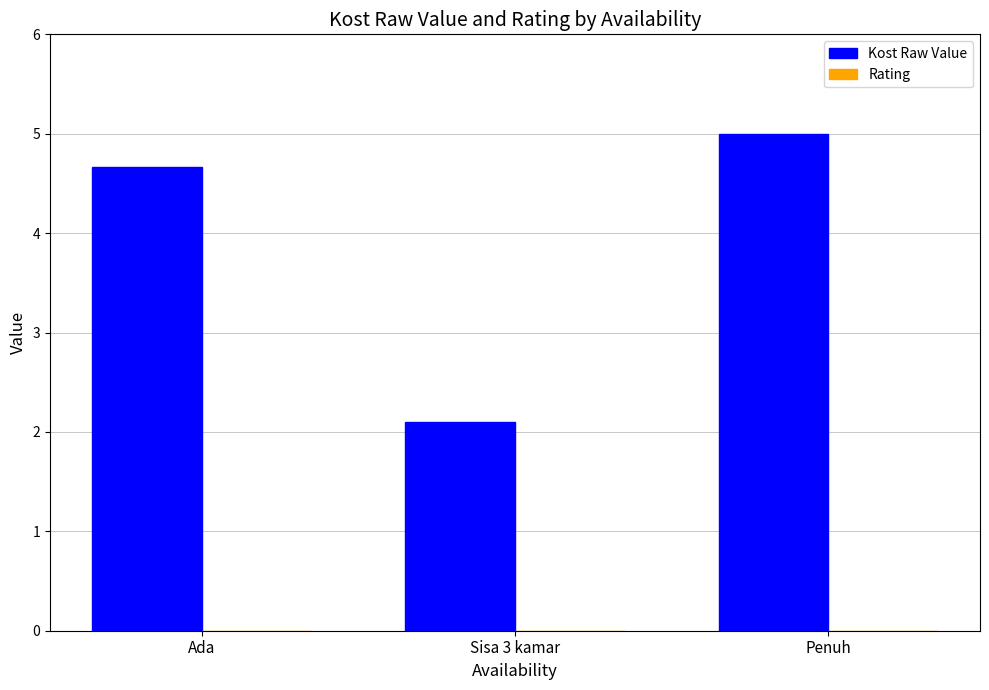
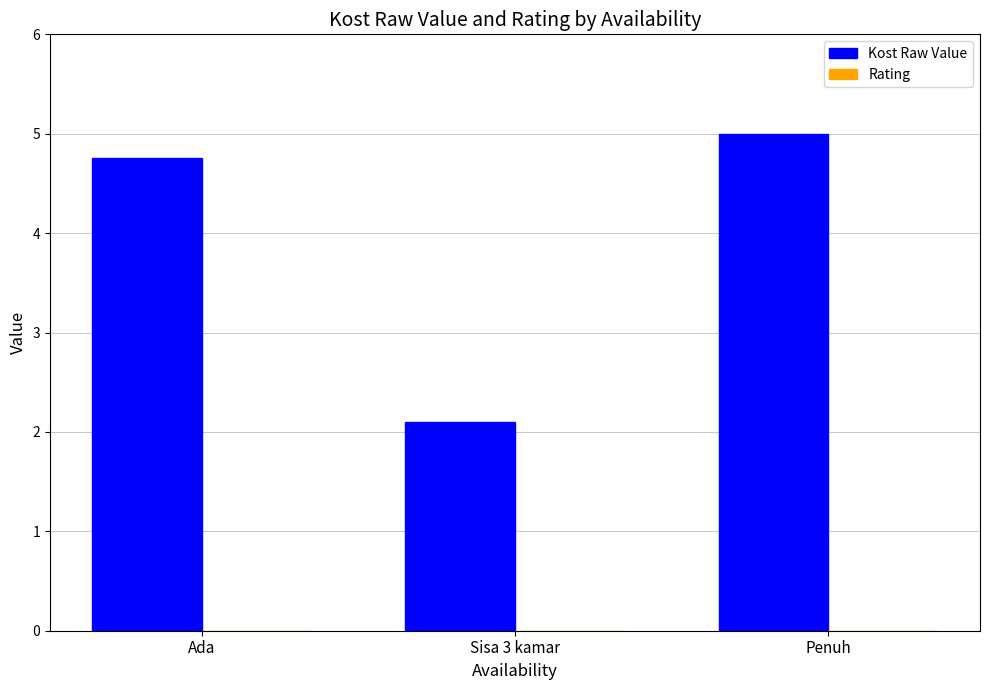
  {
    "Kost Raw Value": {
-     "Ada": 4.7,
+     "Ada": 4.8,
      "Sisa 3 kamar": 2.1,
      "Penuh": 5.0
    },
    "Rating": {
      "Ada": 0.0,
      "Sisa 3 kamar": 0.0,
      "Penuh": 0.0
    }
  }
